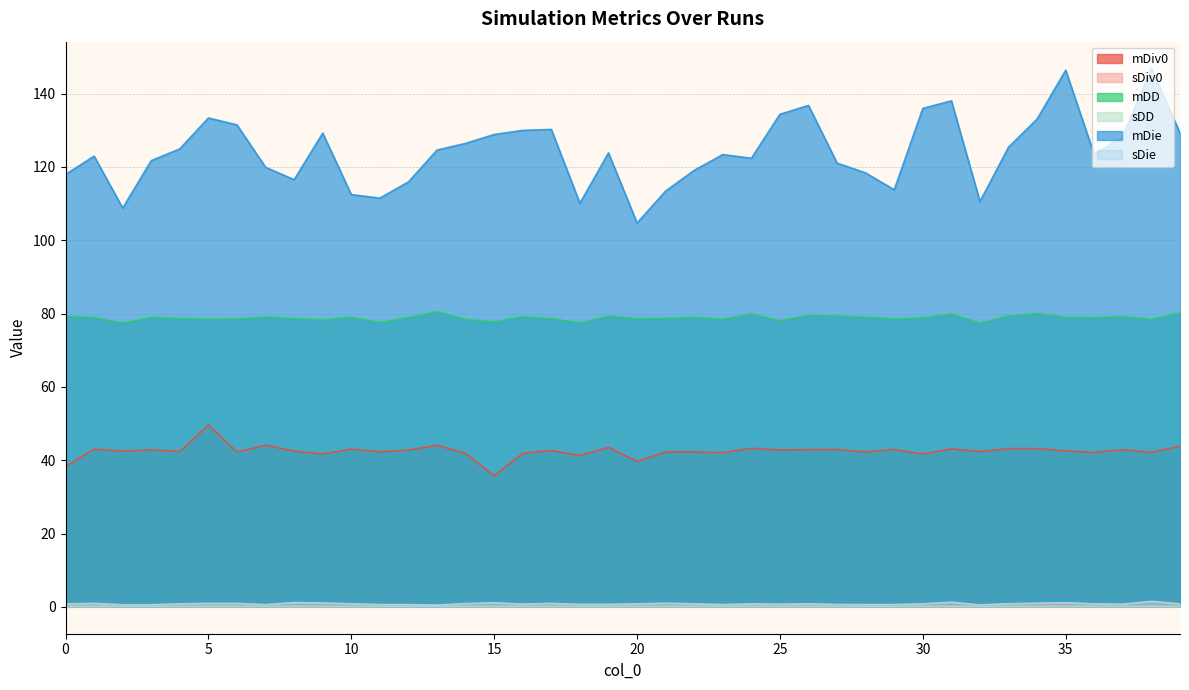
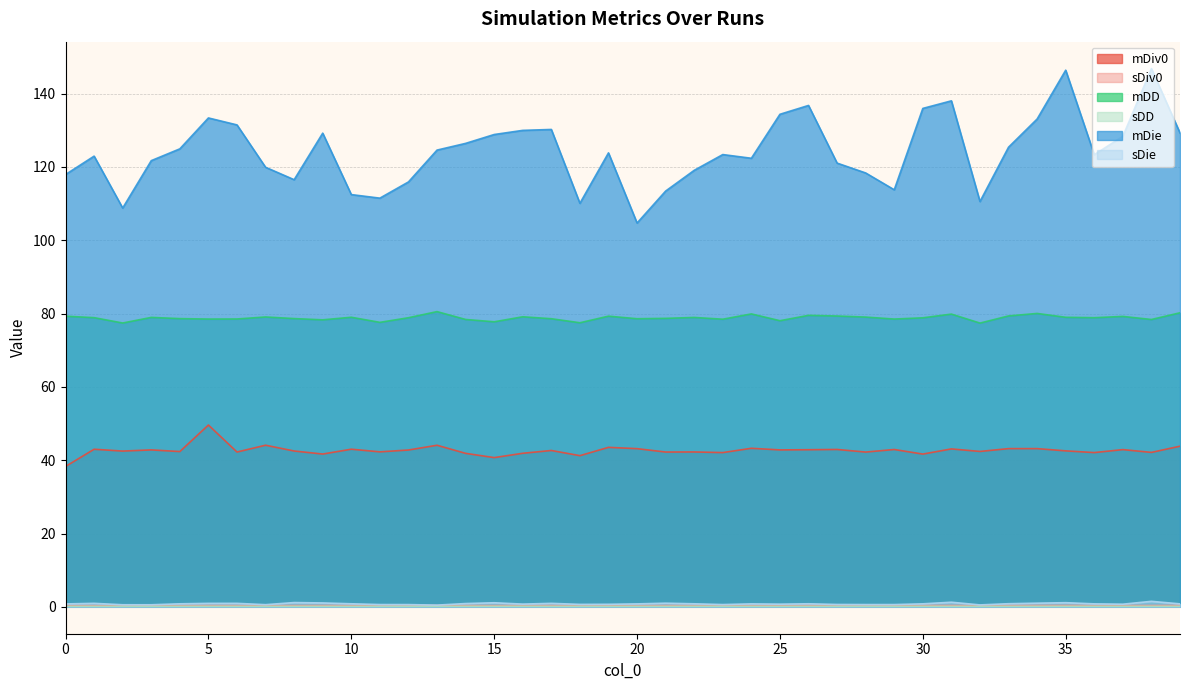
  {
    "mDiv0": {
      "0": 38,
      "5": 50,
      "10": 43,
-     "15": 36,
-     "20": 40,
+     "15": 41,
+     "20": 43,
      "25": 43,
      "30": 42,
      "35": 43
    },
    "mDD": {
      "0": 79,
      "5": 79,
      "10": 79,
      "15": 78,
      "20": 79,
      "25": 78,
      "30": 79,
      "35": 79
    },
    "mDie": {
      "0": 118,
      "5": 133,
      "10": 112,
      "15": 129,
      "20": 105,
      "25": 134,
      "30": 136,
      "35": 146
    }
  }
